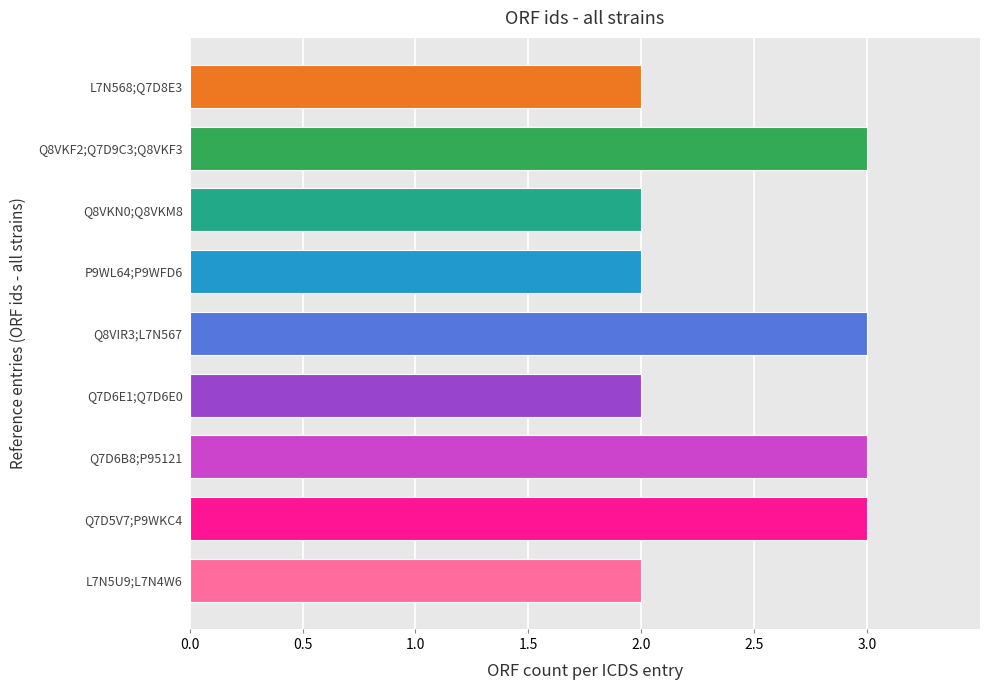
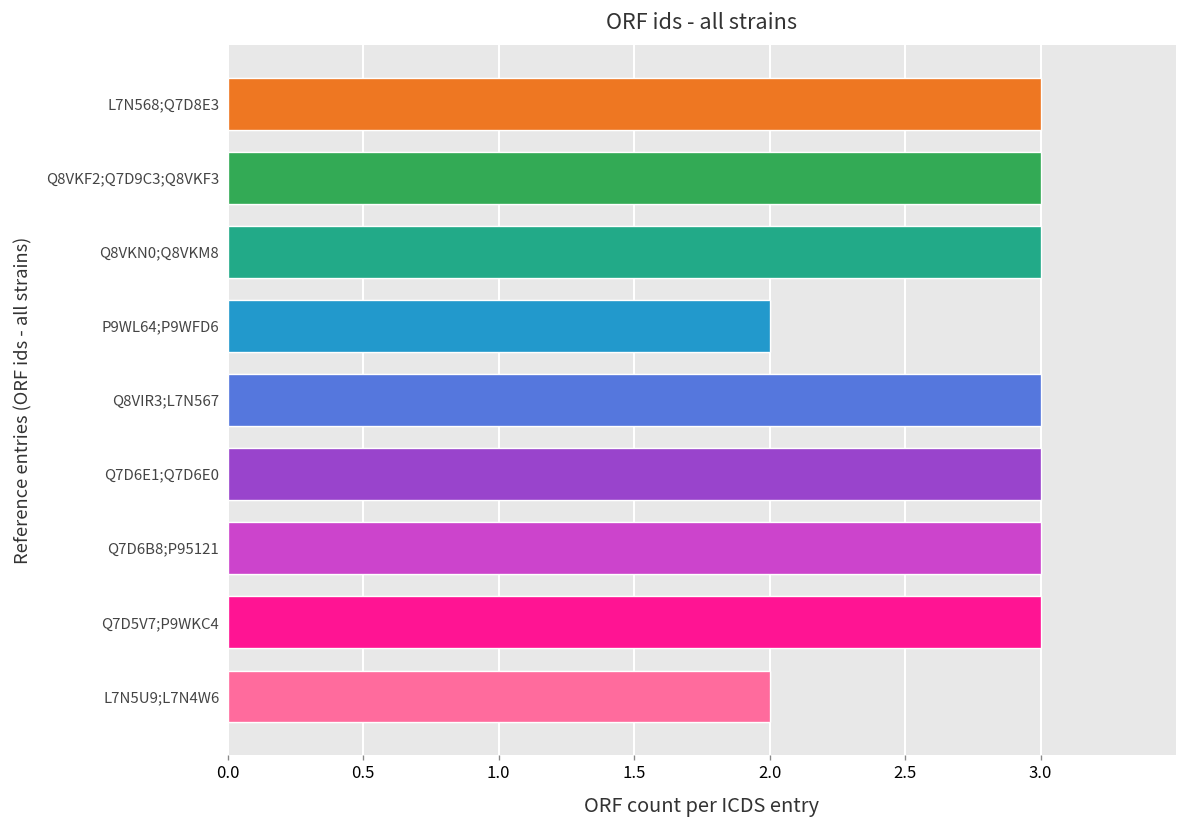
  {
-   "L7N568;Q7D8E3": 2,
+   "L7N568;Q7D8E3": 3,
    "Q8VKF2;Q7D9C3;Q8VKF3": 3,
-   "Q8VKN0;Q8VKM8": 2,
+   "Q8VKN0;Q8VKM8": 3,
    "P9WL64;P9WFD6": 2,
    "Q8VIR3;L7N567": 3,
-   "Q7D6E1;Q7D6E0": 2,
+   "Q7D6E1;Q7D6E0": 3,
    "Q7D6B8;P95121": 3,
    "Q7D5V7;P9WKC4": 3,
    "L7N5U9;L7N4W6": 2
  }
